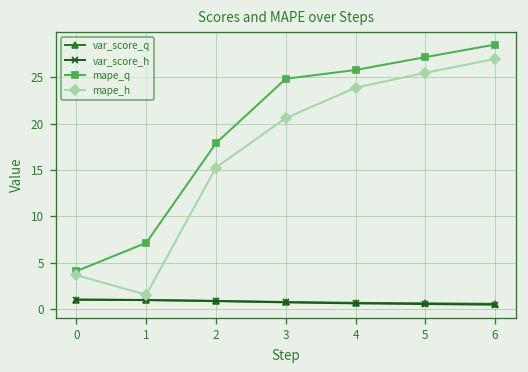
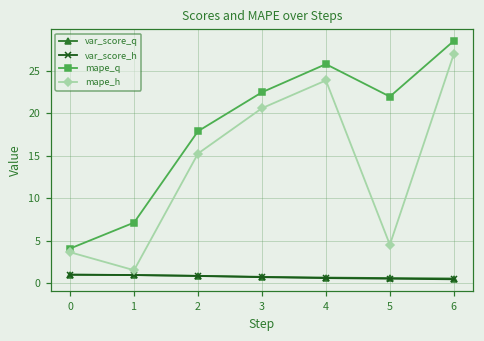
  {
    "mape_q": {
      "0": 4,
      "1": 7,
      "2": 18,
-     "3": 25,
+     "3": 22,
      "4": 26,
-     "5": 27,
+     "5": 22,
      "6": 29
    },
    "mape_h": {
      "0": 4,
      "1": 2,
      "2": 15,
      "3": 21,
      "4": 24,
-     "5": 25,
+     "5": 5,
      "6": 27
    }
  }
